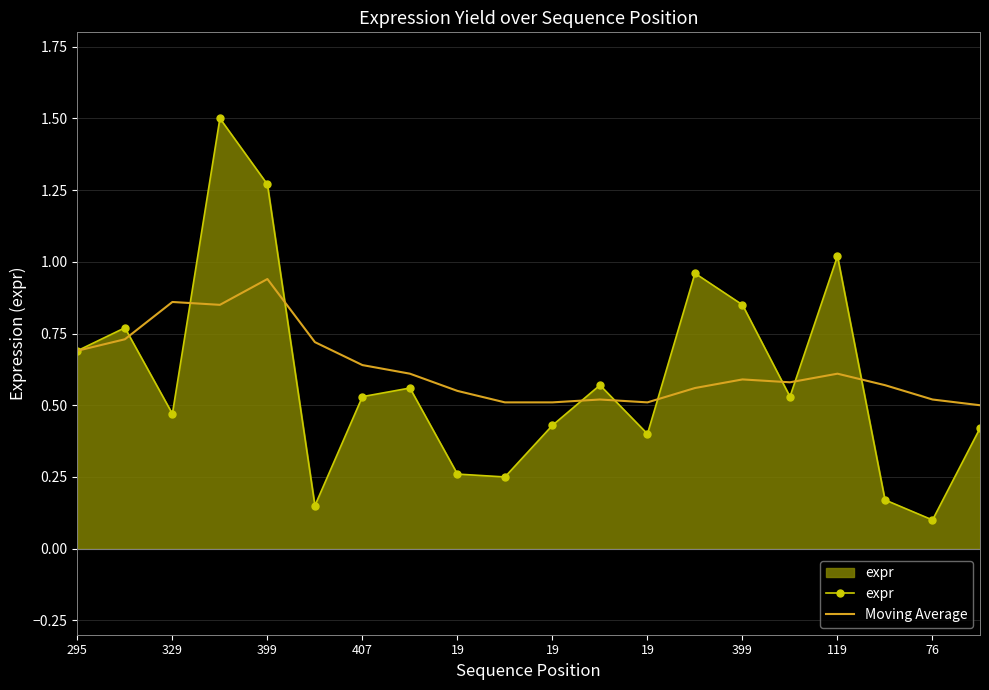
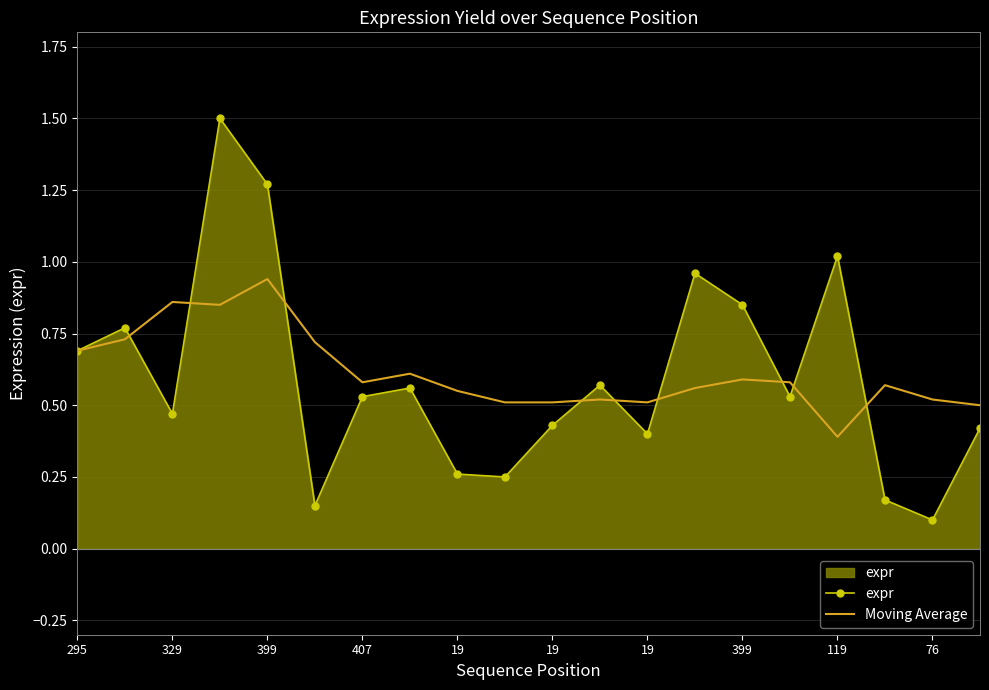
  {
    "Moving Average": {
      "329": 0.86,
-     "407": 0.64,
-     "119": 0.61,
+     "407": 0.58,
+     "119": 0.39,
      "76": 0.52
    }
  }
